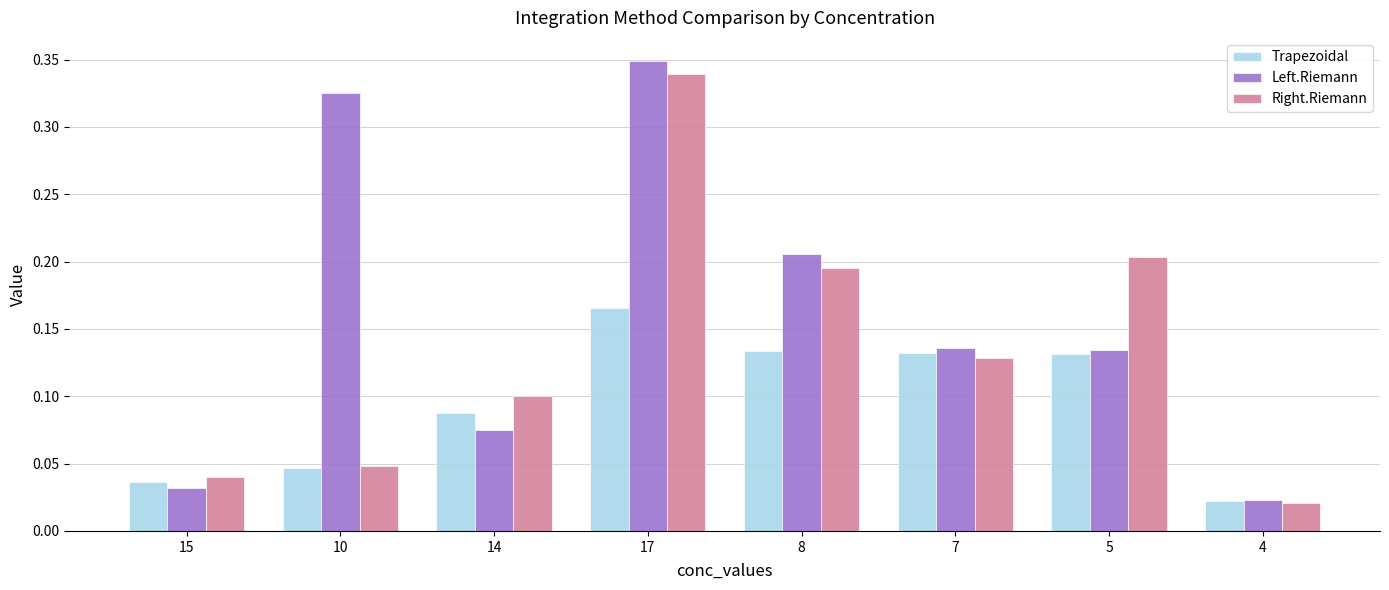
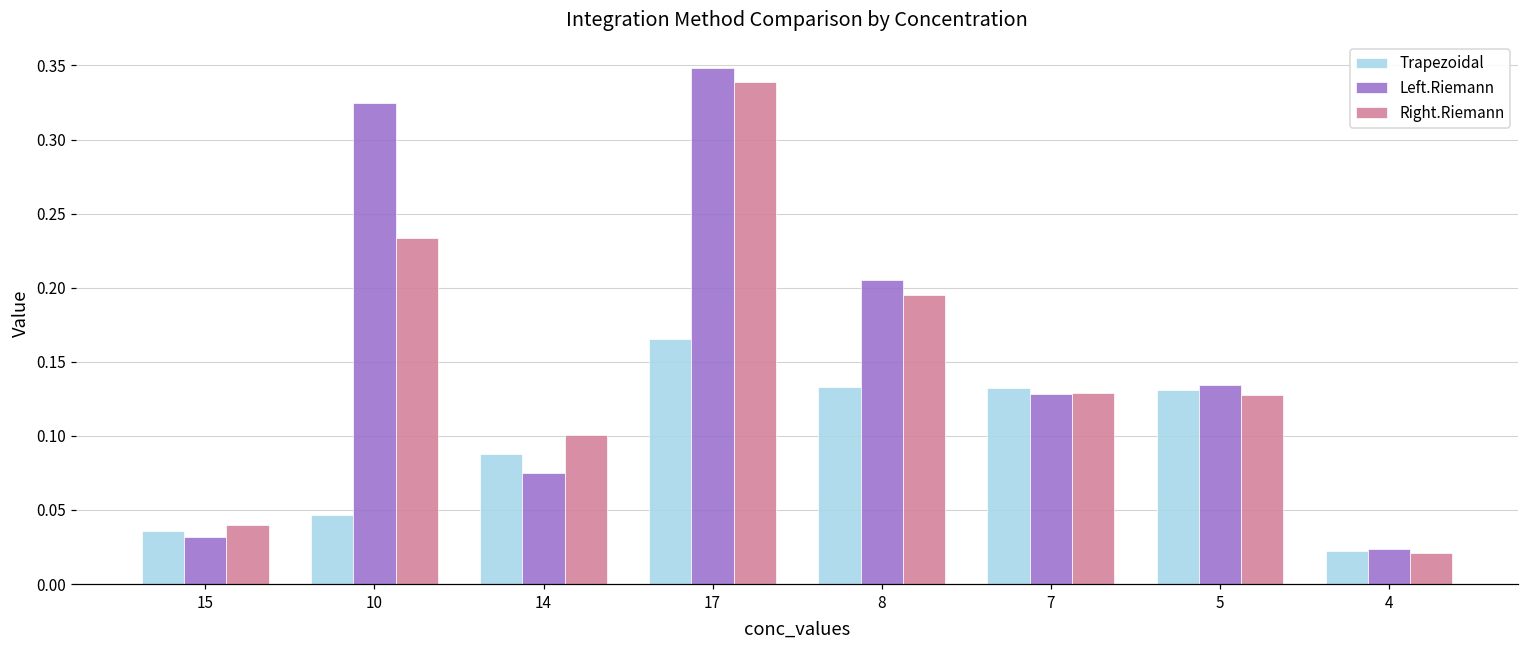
  {
    "Trapezoidal": {
      "15": 0.036,
      "10": 0.047,
      "14": 0.088,
      "17": 0.166,
      "8": 0.133,
      "7": 0.132,
      "5": 0.131,
      "4": 0.022
    },
    "Left.Riemann": {
      "15": 0.032,
      "10": 0.325,
      "14": 0.075,
      "17": 0.349,
      "8": 0.205,
-     "7": 0.136,
+     "7": 0.128,
      "5": 0.135,
      "4": 0.023
    },
    "Right.Riemann": {
      "15": 0.040,
-     "10": 0.048,
+     "10": 0.233,
      "14": 0.100,
      "17": 0.339,
      "8": 0.195,
      "7": 0.129,
-     "5": 0.203,
+     "5": 0.128,
      "4": 0.021
    }
  }
